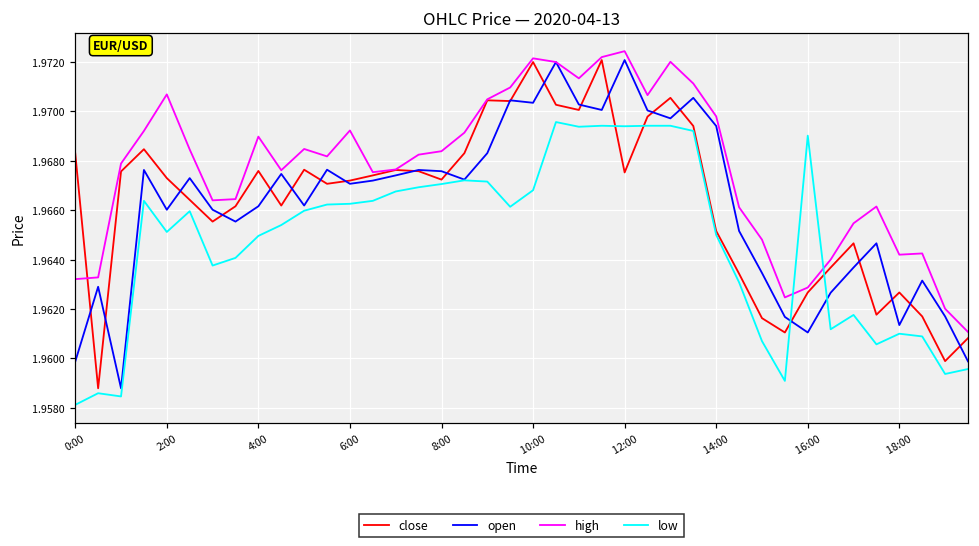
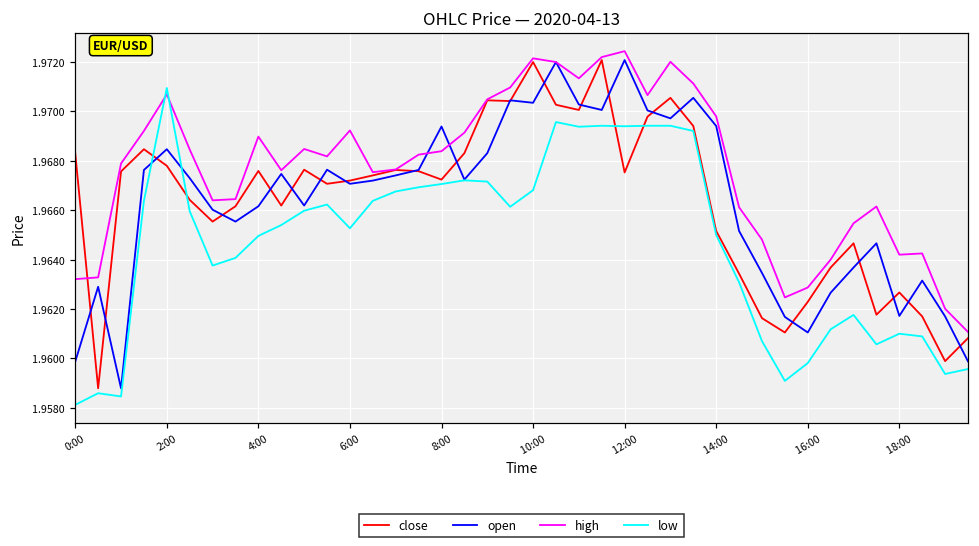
  {
    "close": {
      "0:00": 1.9683,
-     "2:00": 1.9673,
+     "2:00": 1.9678,
      "4:00": 1.9676,
      "6:00": 1.9672,
      "8:00": 1.9672,
      "10:00": 1.9720,
      "12:00": 1.9675,
      "14:00": 1.9652,
-     "16:00": 1.9627,
+     "16:00": 1.9623,
      "18:00": 1.9627
    },
    "open": {
      "0:00": 1.9599,
-     "2:00": 1.9660,
+     "2:00": 1.9685,
      "4:00": 1.9662,
      "6:00": 1.9671,
-     "8:00": 1.9676,
+     "8:00": 1.9694,
      "10:00": 1.9704,
      "12:00": 1.9721,
      "14:00": 1.9694,
      "16:00": 1.9611,
-     "18:00": 1.9614
+     "18:00": 1.9617
    },
    "high": {
      "0:00": 1.9632,
      "2:00": 1.9707,
      "4:00": 1.9690,
      "6:00": 1.9692,
      "8:00": 1.9684,
      "10:00": 1.9722,
      "12:00": 1.9724,
      "14:00": 1.9698,
      "16:00": 1.9629,
      "18:00": 1.9642
    },
    "low": {
      "0:00": 1.9581,
-     "2:00": 1.9651,
+     "2:00": 1.9710,
      "4:00": 1.9650,
-     "6:00": 1.9663,
+     "6:00": 1.9653,
      "8:00": 1.9671,
      "10:00": 1.9668,
      "12:00": 1.9694,
      "14:00": 1.9650,
-     "16:00": 1.9690,
+     "16:00": 1.9598,
      "18:00": 1.9610
    }
  }
